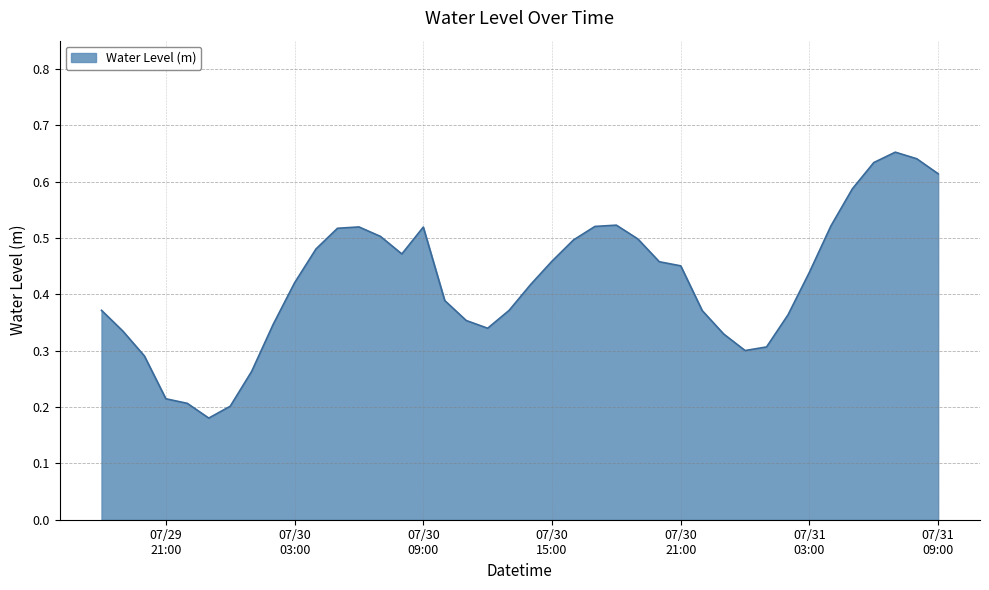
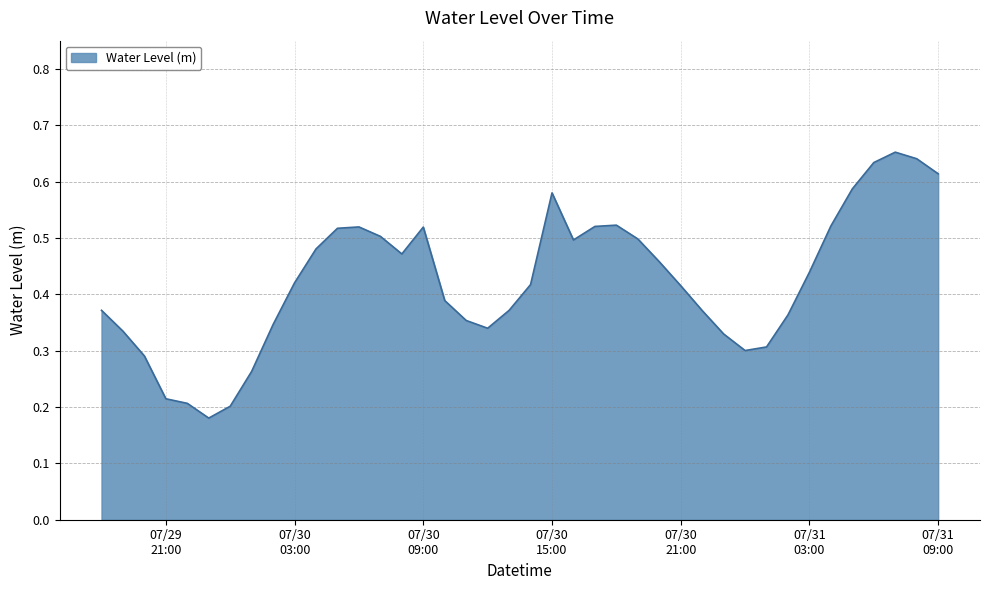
  {
    "07/29 21:00": 0.21,
    "07/30 03:00": 0.42,
    "07/30 09:00": 0.52,
-   "07/30 15:00": 0.46,
-   "07/30 21:00": 0.45,
+   "07/30 15:00": 0.58,
+   "07/30 21:00": 0.42,
    "07/31 03:00": 0.44,
    "07/31 09:00": 0.61
  }
